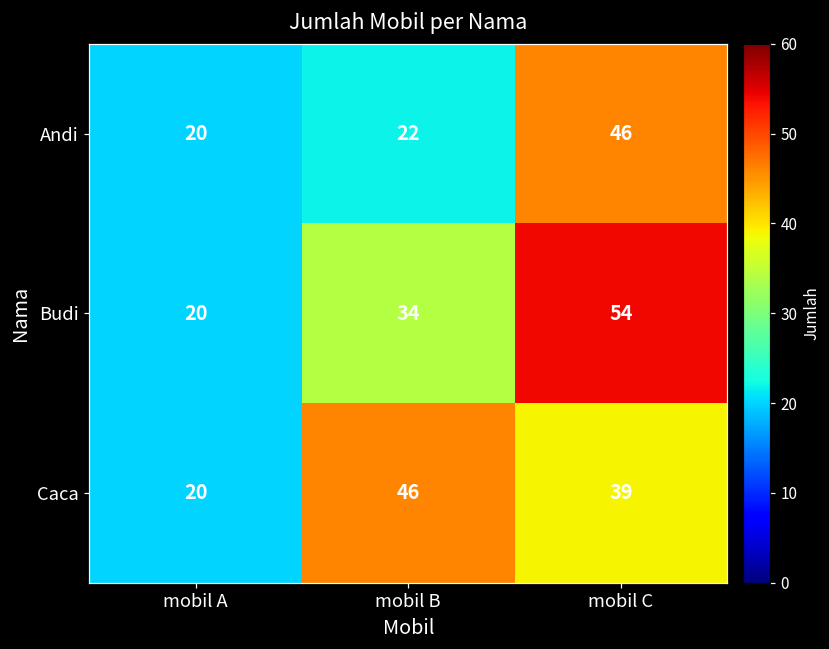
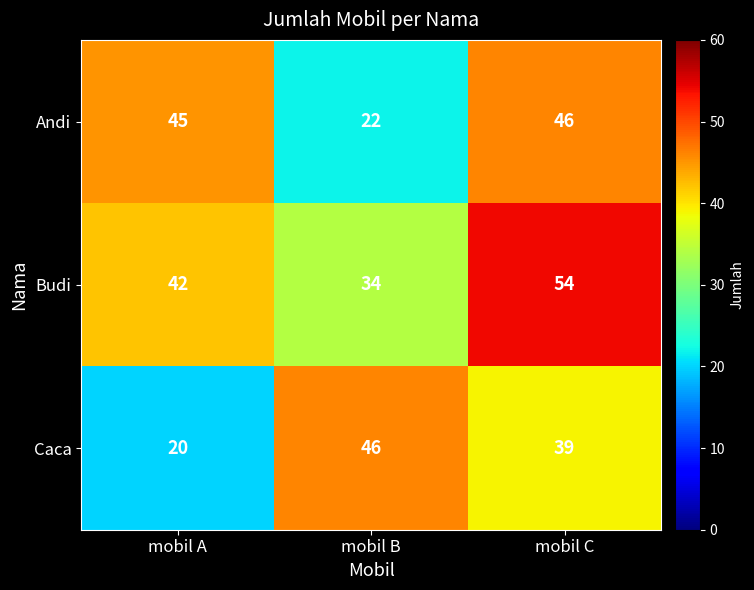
  {
    "Andi": {
-     "mobil A": 20,
+     "mobil A": 45,
      "mobil B": 22,
      "mobil C": 46
    },
    "Budi": {
-     "mobil A": 20,
+     "mobil A": 42,
      "mobil B": 34,
      "mobil C": 54
    },
    "Caca": {
      "mobil A": 20,
      "mobil B": 46,
      "mobil C": 39
    }
  }
